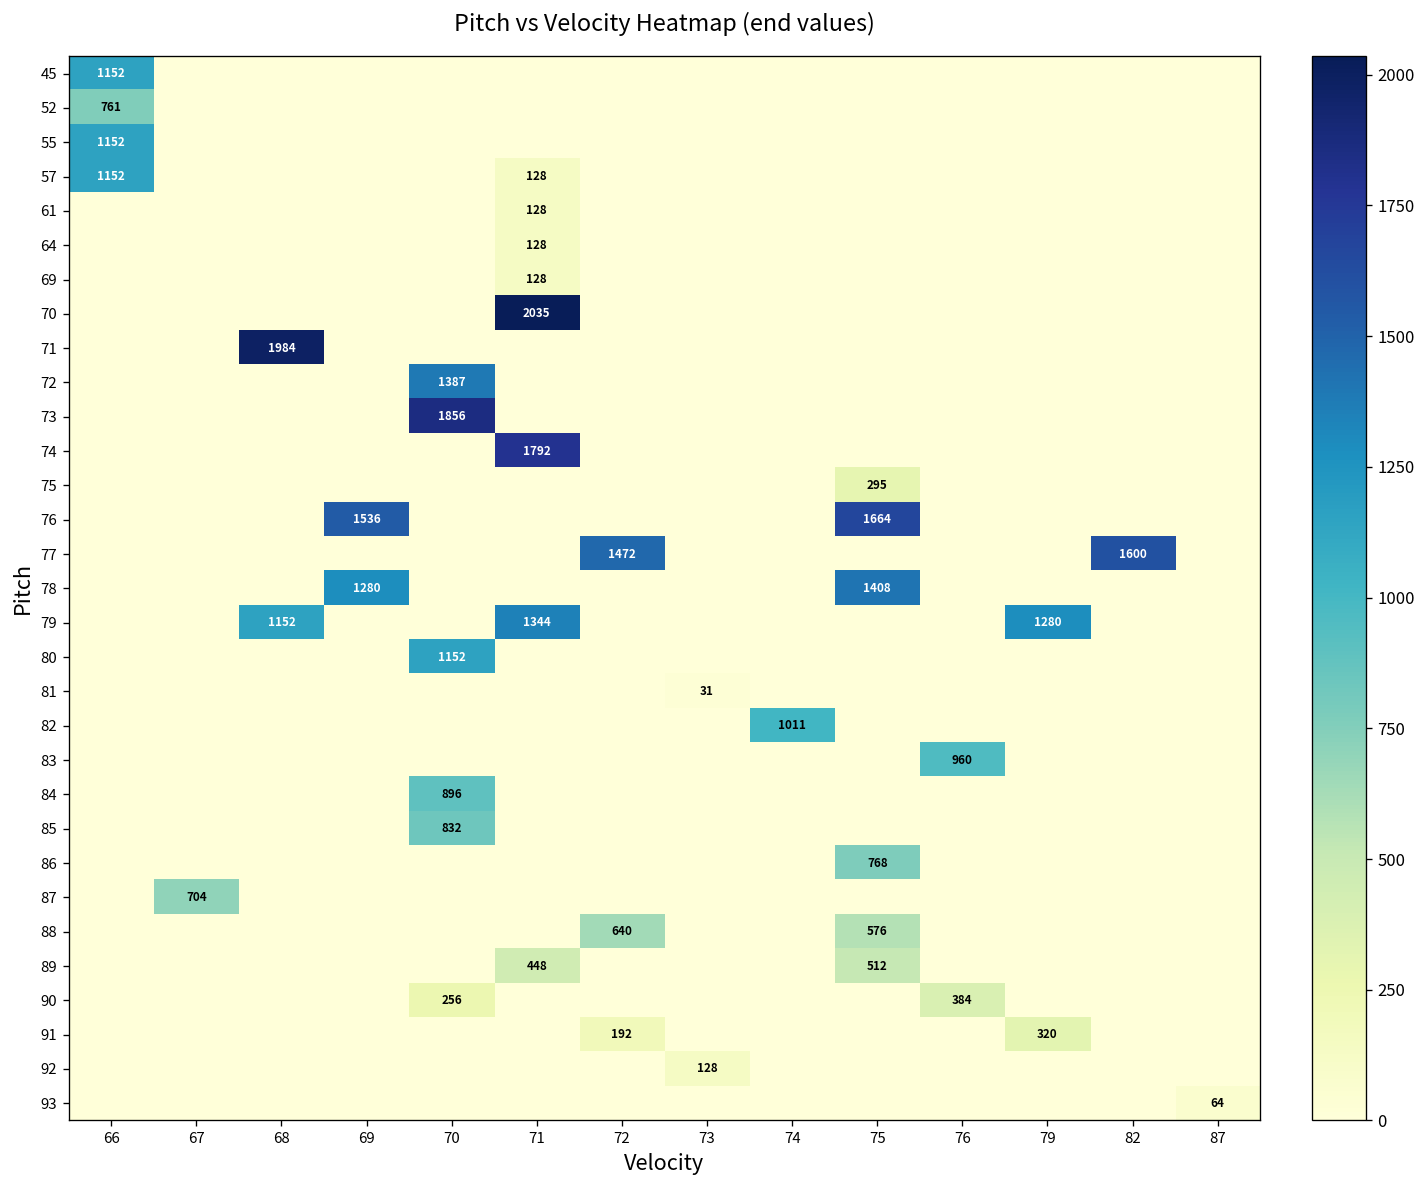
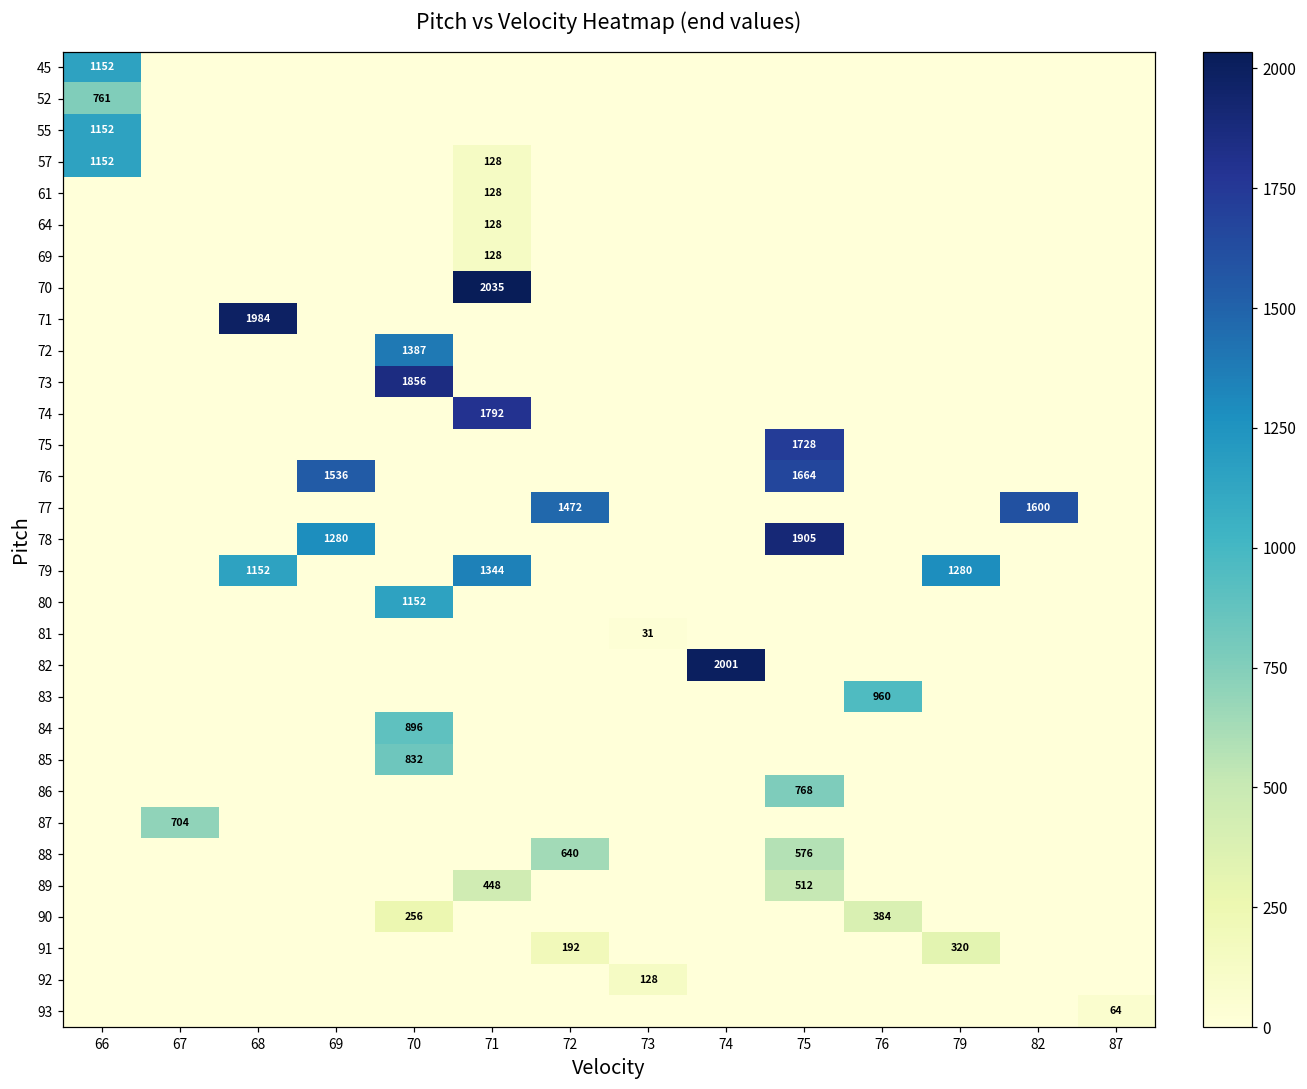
  {
    "45": {
      "66": 1152
    },
    "52": {
      "66": 761
    },
    "55": {
      "66": 1152
    },
    "57": {
      "66": 1152,
      "71": 128
    },
    "61": {
      "71": 128
    },
    "64": {
      "71": 128
    },
    "69": {
      "71": 128
    },
    "70": {
      "71": 2035
    },
    "71": {
      "68": 1984
    },
    "72": {
      "70": 1387
    },
    "73": {
      "70": 1856
    },
    "74": {
      "71": 1792
    },
    "75": {
-     "75": 295
+     "75": 1728
    },
    "76": {
      "69": 1536,
      "75": 1664
    },
    "77": {
      "72": 1472,
      "82": 1600
    },
    "78": {
      "69": 1280,
-     "75": 1408
+     "75": 1905
    },
    "79": {
      "68": 1152,
      "71": 1344,
      "79": 1280
    },
    "80": {
      "70": 1152
    },
    "81": {
      "73": 31
    },
    "82": {
-     "74": 1011
+     "74": 2001
    },
    "83": {
      "76": 960
    },
    "84": {
      "70": 896
    },
    "85": {
      "70": 832
    },
    "86": {
      "75": 768
    },
    "87": {
      "67": 704
    },
    "88": {
      "72": 640,
      "75": 576
    },
    "89": {
      "71": 448,
      "75": 512
    },
    "90": {
      "70": 256,
      "76": 384
    },
    "91": {
      "72": 192,
      "79": 320
    },
    "92": {
      "73": 128
    },
    "93": {
      "87": 64
    }
  }
